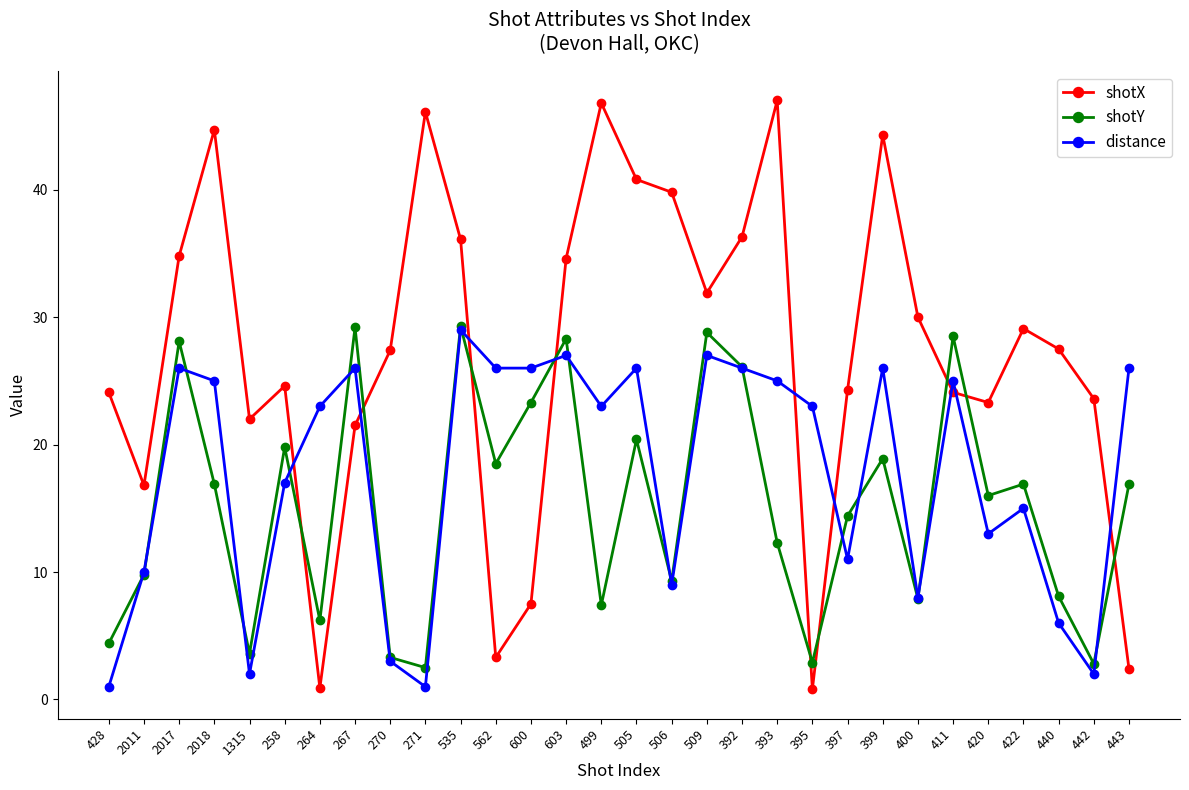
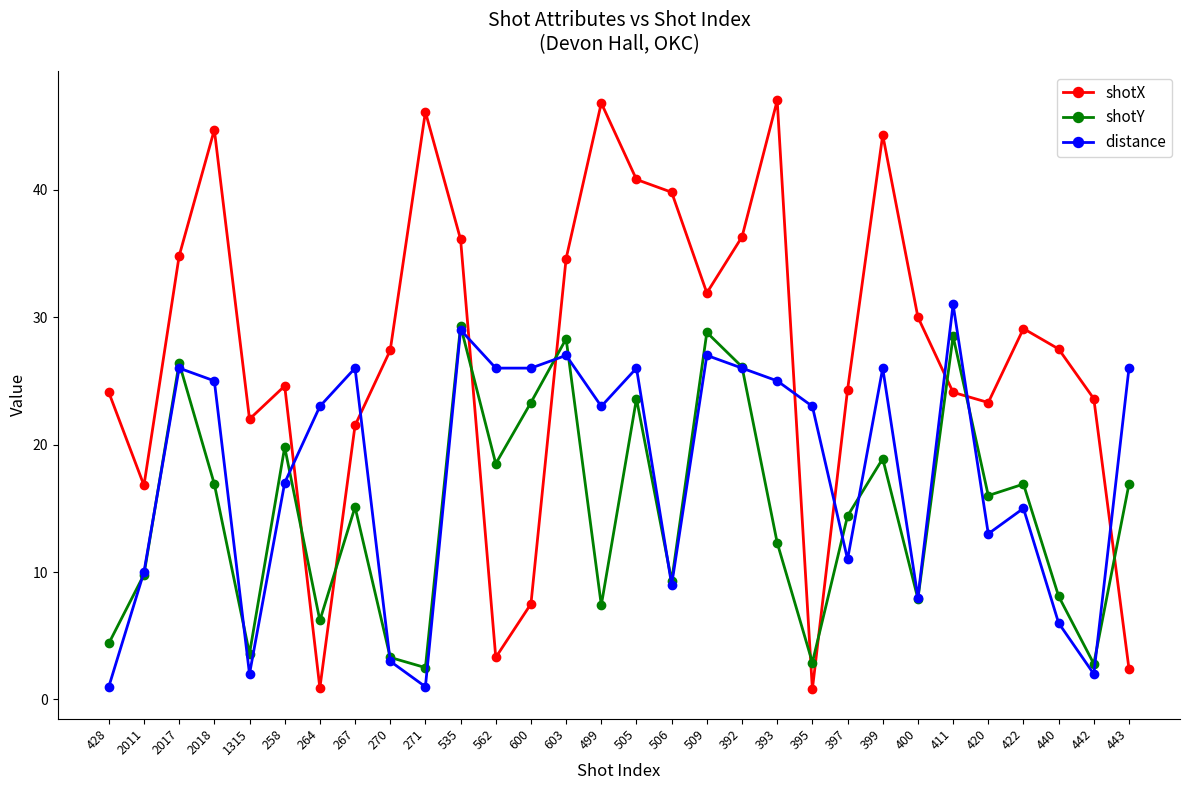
  {
    "shotX": {
      "428": 24.1,
      "2011": 16.8,
      "2017": 34.8,
      "2018": 44.7,
      "1315": 22.0,
      "258": 24.6,
      "264": 0.9,
      "267": 21.5,
      "270": 27.4,
      "271": 46.1,
      "535": 36.1,
      "562": 3.3,
      "600": 7.5,
      "603": 34.6,
      "499": 46.8,
      "505": 40.8,
      "506": 39.8,
      "509": 31.9,
      "392": 36.3,
      "393": 47.0,
      "395": 0.8,
      "397": 24.3,
      "399": 44.3,
      "400": 30.0,
      "411": 24.1,
      "420": 23.3,
      "422": 29.1,
      "440": 27.5,
      "442": 23.6,
      "443": 2.4
    },
    "shotY": {
      "428": 4.4,
      "2011": 9.8,
-     "2017": 28.1,
+     "2017": 26.4,
      "2018": 16.9,
      "1315": 3.6,
      "258": 19.8,
      "264": 6.2,
-     "267": 29.2,
+     "267": 15.1,
      "270": 3.3,
      "271": 2.5,
      "535": 29.3,
      "562": 18.5,
      "600": 23.3,
      "603": 28.3,
      "499": 7.4,
-     "505": 20.4,
+     "505": 23.6,
      "506": 9.3,
      "509": 28.8,
      "393": 12.3,
      "395": 2.9,
      "397": 14.4,
      "399": 18.9,
      "411": 28.5,
      "420": 16.0,
      "422": 16.9,
      "440": 8.1,
      "442": 2.8,
      "443": 16.9
    },
    "distance": {
      "428": 1,
      "2011": 10,
      "2017": 26,
      "2018": 25,
      "1315": 2,
      "258": 17,
      "264": 23,
      "267": 26,
      "270": 3,
      "271": 1,
      "535": 29,
      "562": 26,
      "600": 26,
      "603": 27,
      "499": 23,
      "505": 26,
      "506": 9,
      "509": 27,
      "393": 25,
      "395": 23,
      "397": 11,
      "399": 26,
-     "411": 25,
+     "411": 31,
      "420": 13,
      "422": 15,
      "440": 6,
      "442": 2,
      "443": 26
    }
  }
